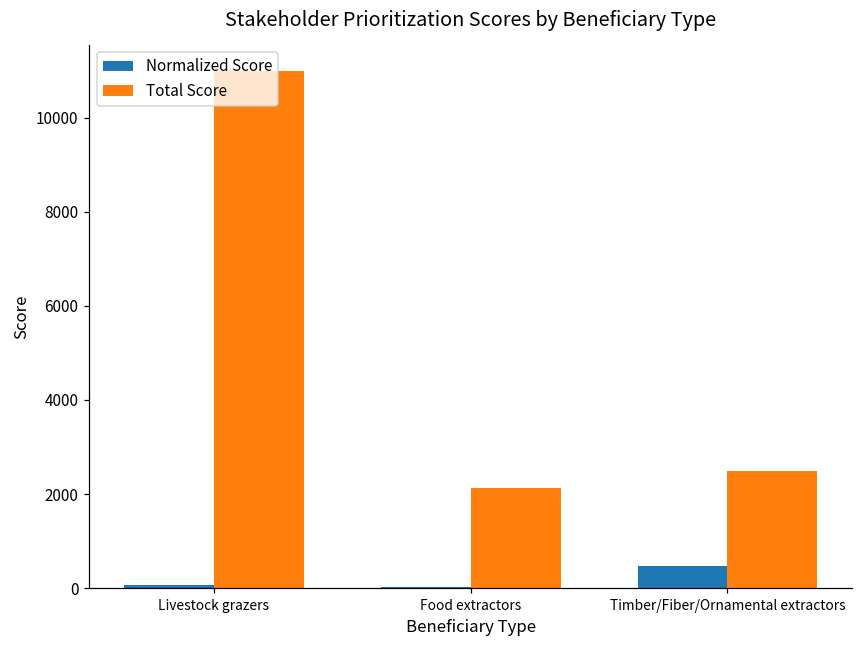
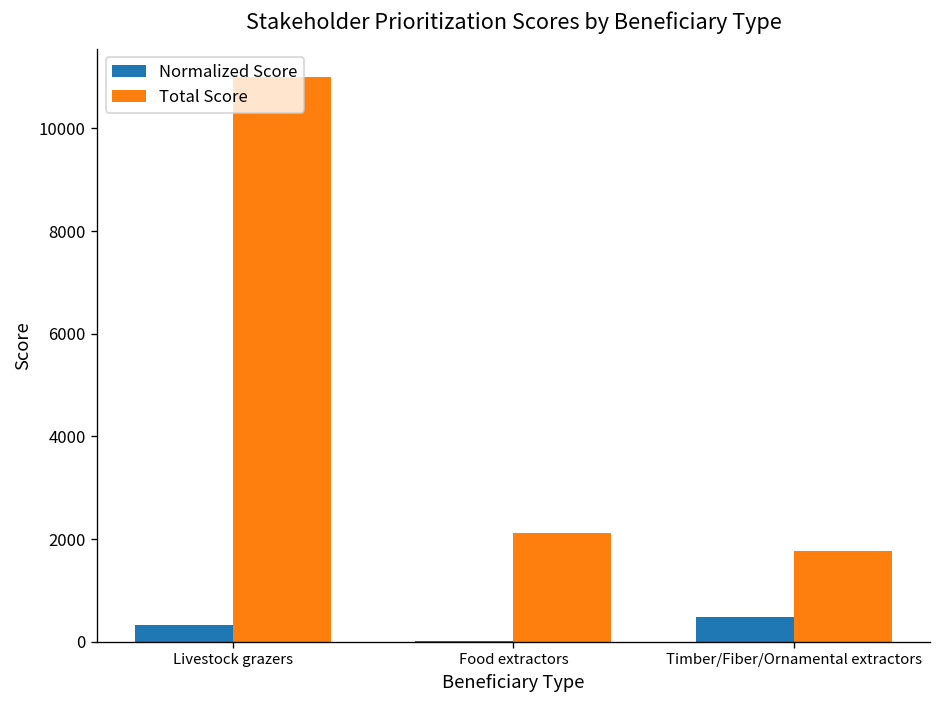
  {
    "Normalized Score": {
-     "Livestock grazers": 100,
+     "Livestock grazers": 300,
      "Timber/Fiber/Ornamental extractors": 500
    },
    "Total Score": {
      "Food extractors": 2100,
-     "Timber/Fiber/Ornamental extractors": 2500
+     "Timber/Fiber/Ornamental extractors": 1800
    }
  }
